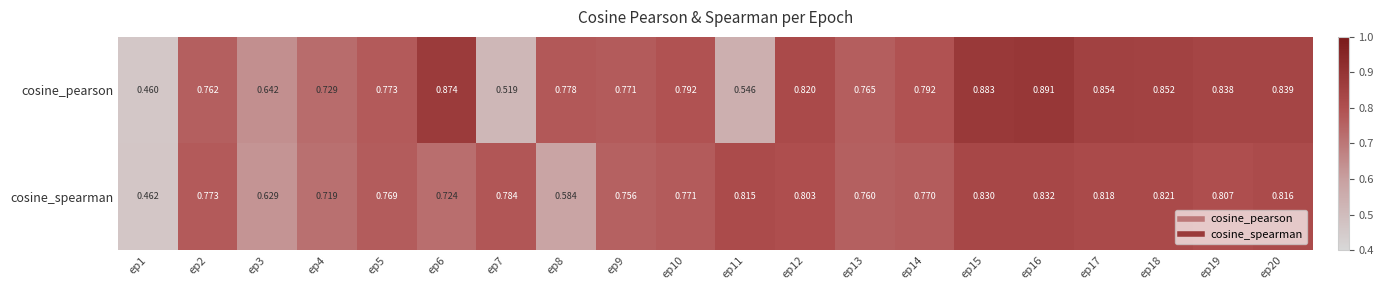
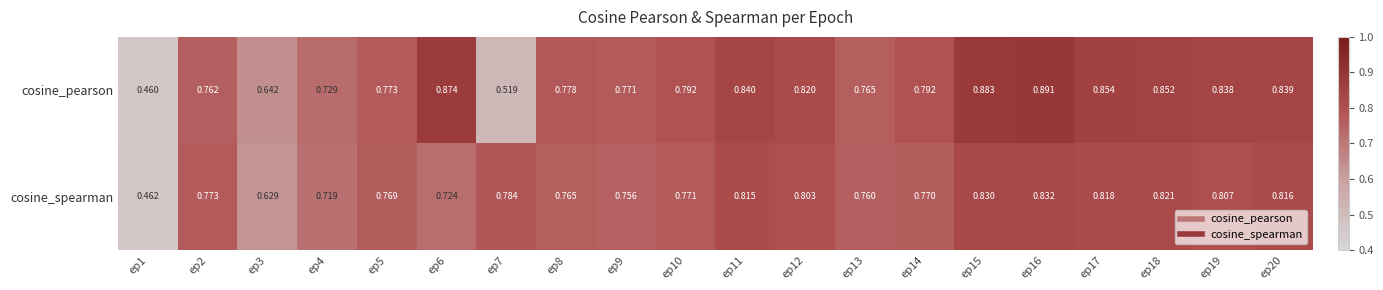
  {
    "cosine_pearson": {
      "ep1": 0.460,
      "ep2": 0.762,
      "ep3": 0.642,
      "ep4": 0.729,
      "ep5": 0.773,
      "ep6": 0.874,
      "ep7": 0.519,
      "ep8": 0.778,
      "ep9": 0.771,
      "ep10": 0.792,
-     "ep11": 0.546,
+     "ep11": 0.840,
      "ep12": 0.820,
      "ep13": 0.765,
      "ep14": 0.792,
      "ep15": 0.883,
      "ep16": 0.891,
      "ep17": 0.854,
      "ep18": 0.852,
      "ep19": 0.838,
      "ep20": 0.839
    },
    "cosine_spearman": {
      "ep1": 0.462,
      "ep2": 0.773,
      "ep3": 0.629,
      "ep4": 0.719,
      "ep5": 0.769,
      "ep6": 0.724,
      "ep7": 0.784,
-     "ep8": 0.584,
+     "ep8": 0.765,
      "ep9": 0.756,
      "ep10": 0.771,
      "ep11": 0.815,
      "ep12": 0.803,
      "ep13": 0.760,
      "ep14": 0.770,
      "ep15": 0.830,
      "ep16": 0.832,
      "ep17": 0.818,
      "ep18": 0.821,
      "ep19": 0.807,
      "ep20": 0.816
    }
  }
